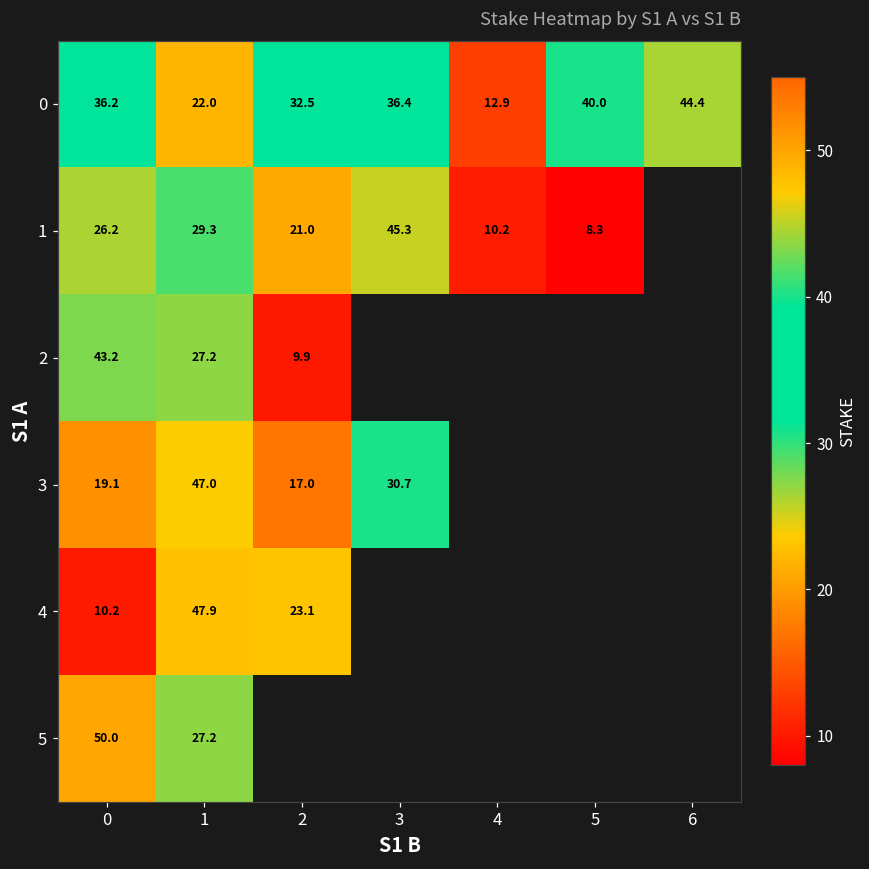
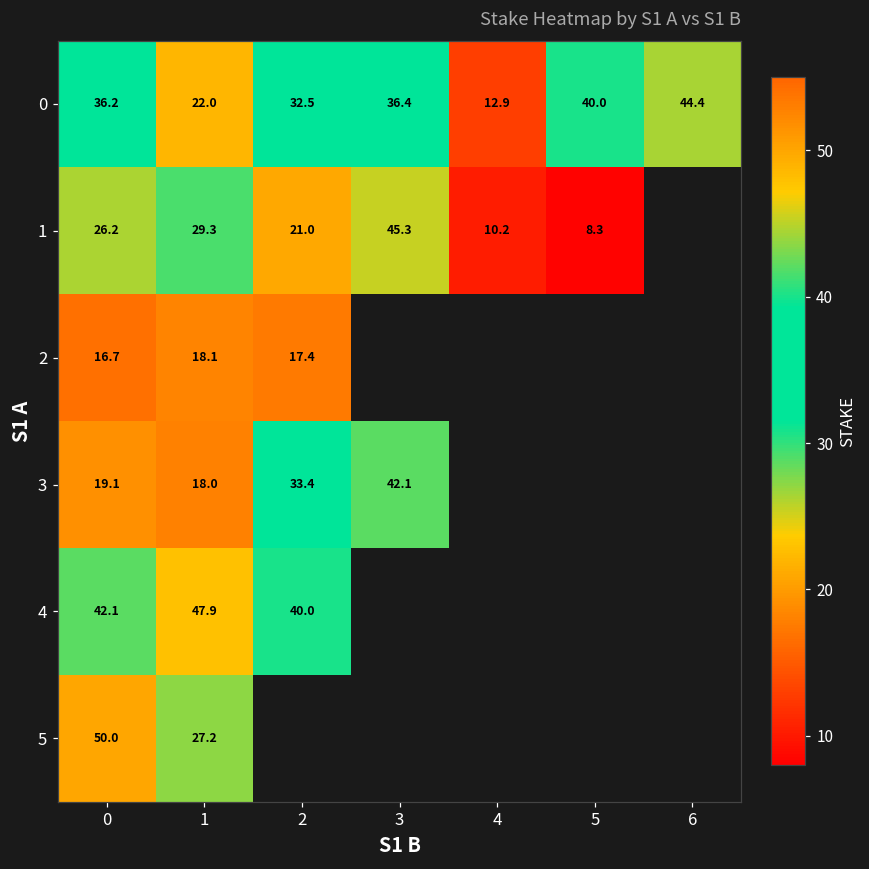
  {
    "0": {
      "0": 36.2,
      "1": 22.0,
      "2": 32.5,
      "3": 36.4,
      "4": 12.9,
      "5": 40.0,
      "6": 44.4
    },
    "1": {
      "0": 26.2,
      "1": 29.3,
      "2": 21.0,
      "3": 45.3,
      "4": 10.2,
      "5": 8.3
    },
    "2": {
-     "0": 43.2,
-     "1": 27.2,
-     "2": 9.9
+     "0": 16.7,
+     "1": 18.1,
+     "2": 17.4
    },
    "3": {
      "0": 19.1,
-     "1": 47.0,
-     "2": 17.0,
-     "3": 30.7
+     "1": 18.0,
+     "2": 33.4,
+     "3": 42.1
    },
    "4": {
-     "0": 10.2,
+     "0": 42.1,
      "1": 47.9,
-     "2": 23.1
+     "2": 40.0
    },
    "5": {
      "0": 50.0,
      "1": 27.2
    }
  }
